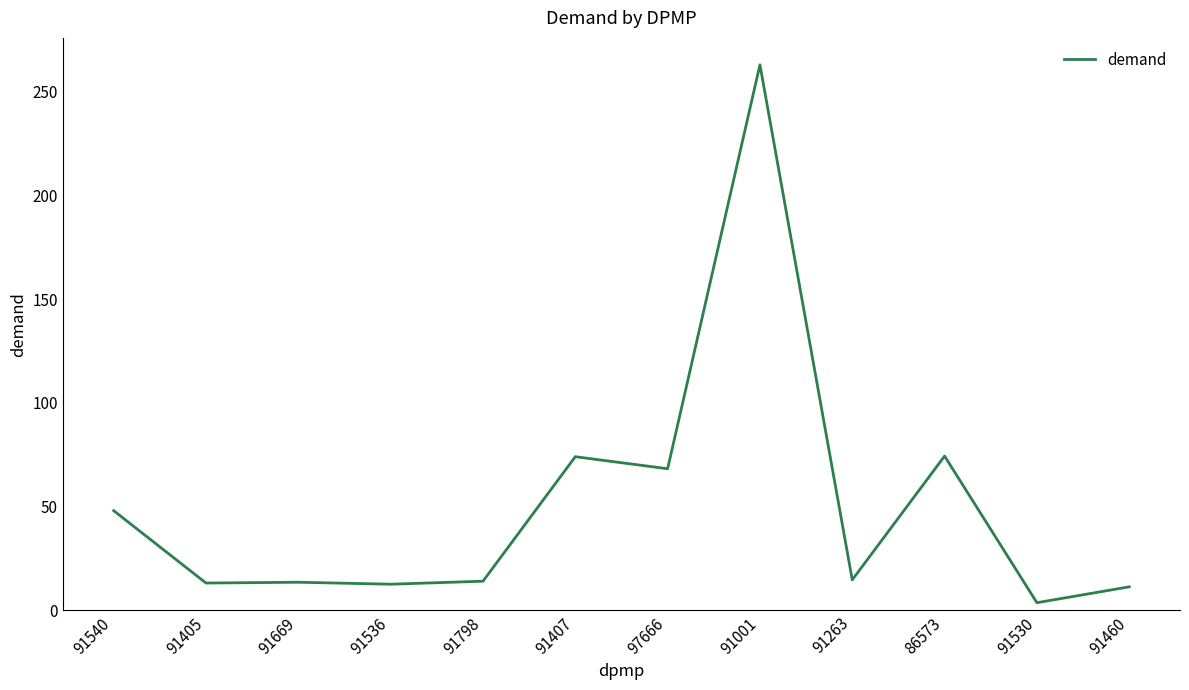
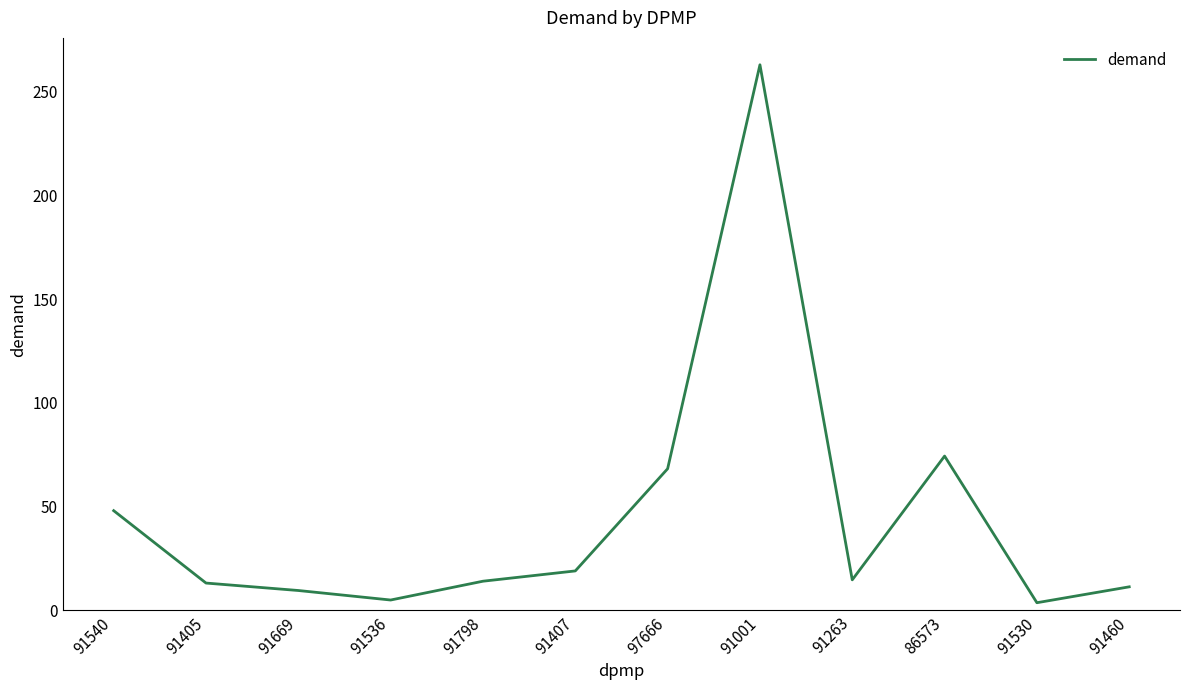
  {
    "91540": 48,
    "91405": 13,
-   "91669": 14,
-   "91536": 13,
+   "91669": 10,
+   "91536": 5,
    "91798": 14,
-   "91407": 74,
+   "91407": 19,
    "97666": 68,
    "91001": 263,
    "91263": 15,
    "86573": 74,
    "91530": 4,
    "91460": 11
  }
